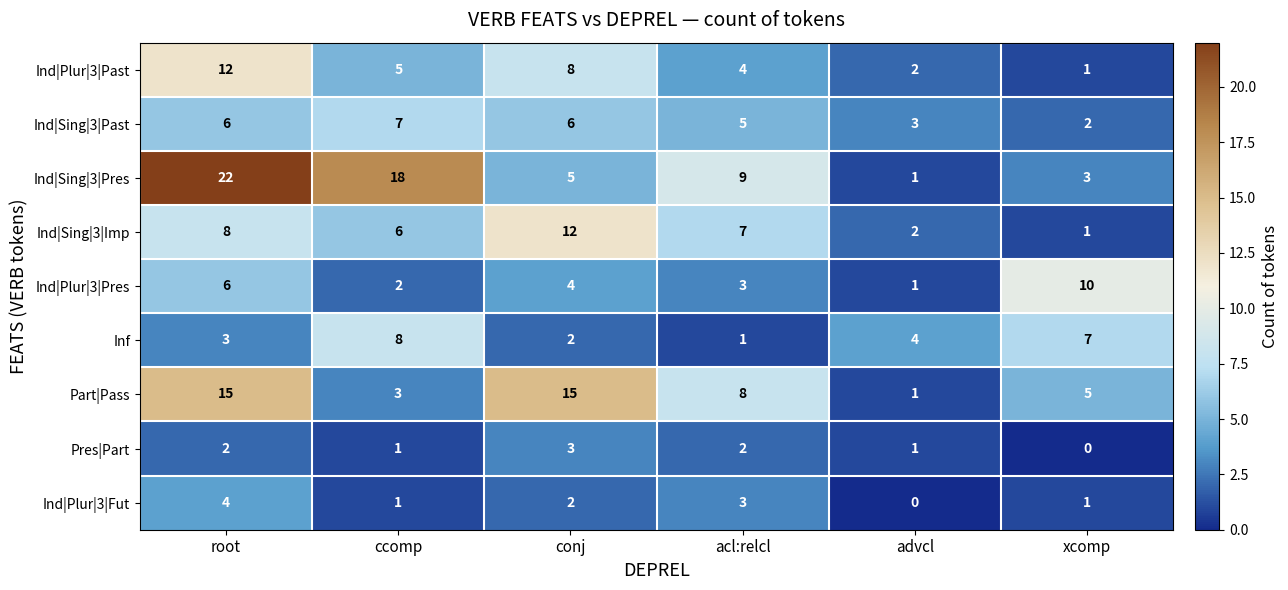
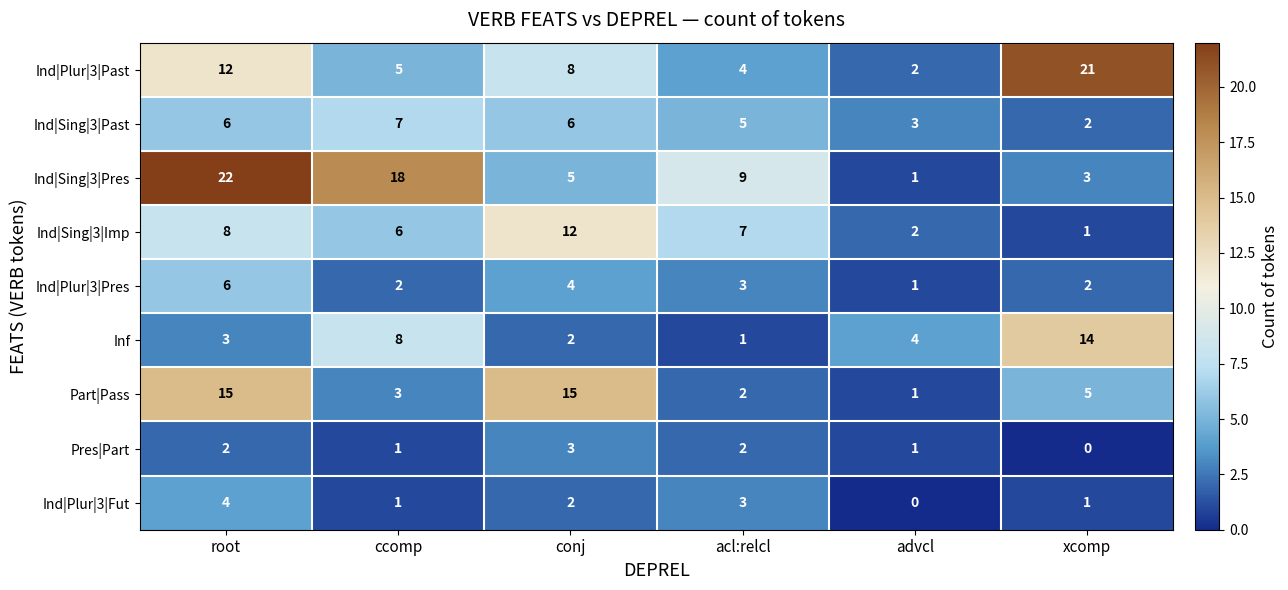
  {
    "Ind|Plur|3|Past": {
      "root": 12,
      "ccomp": 5,
      "conj": 8,
      "acl:relcl": 4,
      "advcl": 2,
-     "xcomp": 1
+     "xcomp": 21
    },
    "Ind|Sing|3|Past": {
      "root": 6,
      "ccomp": 7,
      "conj": 6,
      "acl:relcl": 5,
      "advcl": 3,
      "xcomp": 2
    },
    "Ind|Sing|3|Pres": {
      "root": 22,
      "ccomp": 18,
      "conj": 5,
      "acl:relcl": 9,
      "advcl": 1,
      "xcomp": 3
    },
    "Ind|Sing|3|Imp": {
      "root": 8,
      "ccomp": 6,
      "conj": 12,
      "acl:relcl": 7,
      "advcl": 2,
      "xcomp": 1
    },
    "Ind|Plur|3|Pres": {
      "root": 6,
      "ccomp": 2,
      "conj": 4,
      "acl:relcl": 3,
      "advcl": 1,
-     "xcomp": 10
+     "xcomp": 2
    },
    "Inf": {
      "root": 3,
      "ccomp": 8,
      "conj": 2,
      "acl:relcl": 1,
      "advcl": 4,
-     "xcomp": 7
+     "xcomp": 14
    },
    "Part|Pass": {
      "root": 15,
      "ccomp": 3,
      "conj": 15,
-     "acl:relcl": 8,
+     "acl:relcl": 2,
      "advcl": 1,
      "xcomp": 5
    },
    "Pres|Part": {
      "root": 2,
      "ccomp": 1,
      "conj": 3,
      "acl:relcl": 2,
      "advcl": 1,
      "xcomp": 0
    },
    "Ind|Plur|3|Fut": {
      "root": 4,
      "ccomp": 1,
      "conj": 2,
      "acl:relcl": 3,
      "advcl": 0,
      "xcomp": 1
    }
  }
